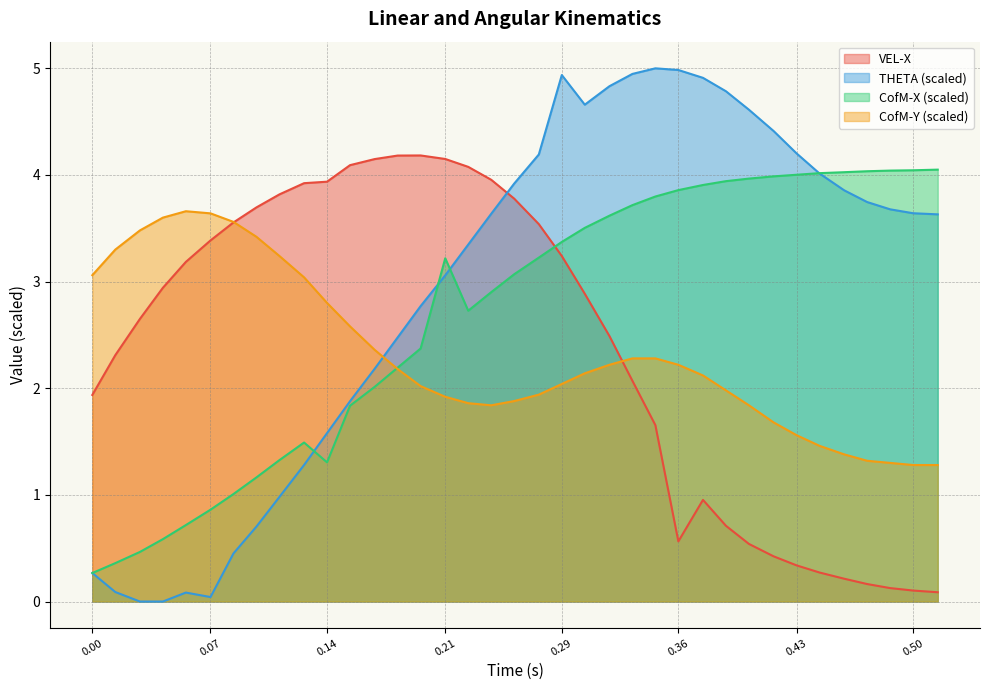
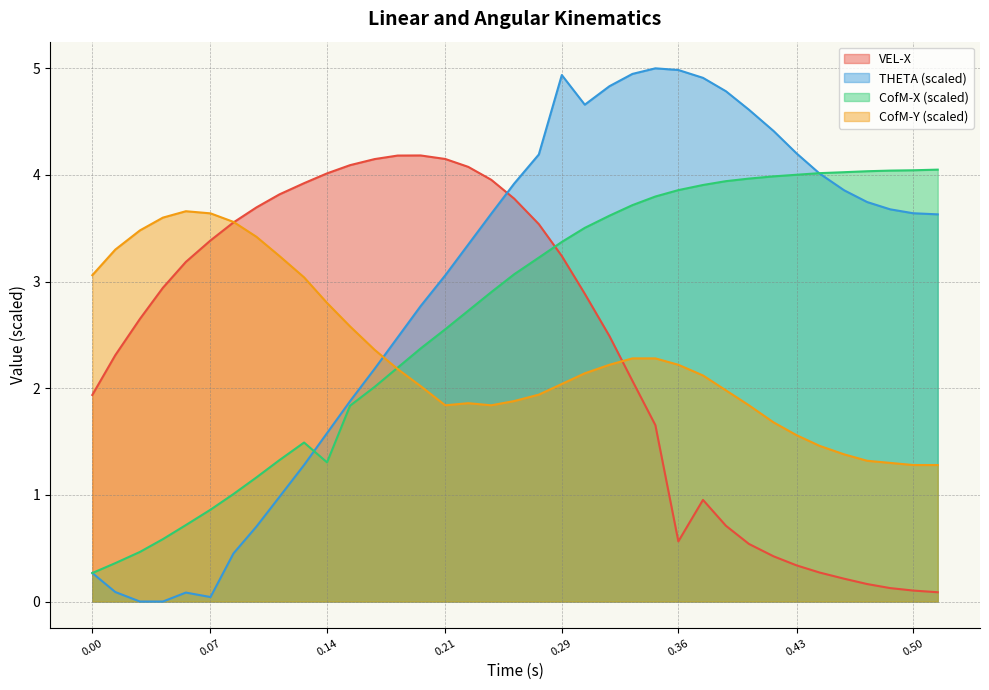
  {
    "VEL-X": {
      "0.00": 1.94,
      "0.07": 3.39,
-     "0.14": 3.94,
+     "0.14": 4.02,
      "0.21": 4.15,
      "0.29": 3.24,
      "0.36": 0.56,
      "0.43": 0.34,
      "0.50": 0.10
    },
    "THETA (scaled)": {
      "0.07": 0.04,
      "0.14": 1.58,
      "0.21": 3.06,
      "0.29": 4.94,
      "0.36": 4.98,
      "0.43": 4.20,
      "0.50": 3.64
    },
    "CofM-X (scaled)": {
      "0.07": 0.86,
      "0.14": 1.31,
-     "0.21": 3.22,
+     "0.21": 2.55,
      "0.29": 3.37,
      "0.36": 3.86,
      "0.43": 4.00,
      "0.50": 4.04
    },
    "CofM-Y (scaled)": {
      "0.00": 3.06,
      "0.07": 3.64,
      "0.14": 2.80,
-     "0.21": 1.92,
+     "0.21": 1.84,
      "0.29": 2.04,
      "0.36": 2.22,
      "0.43": 1.56,
      "0.50": 1.28
    }
  }
